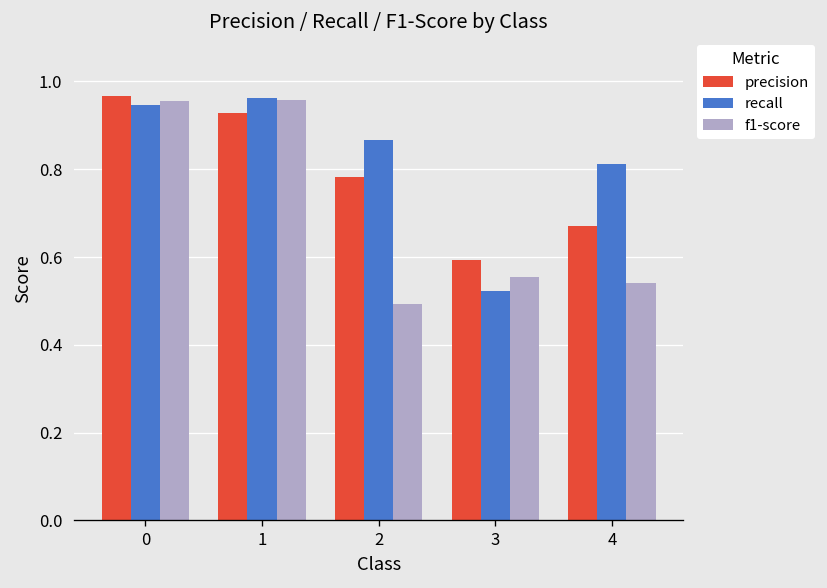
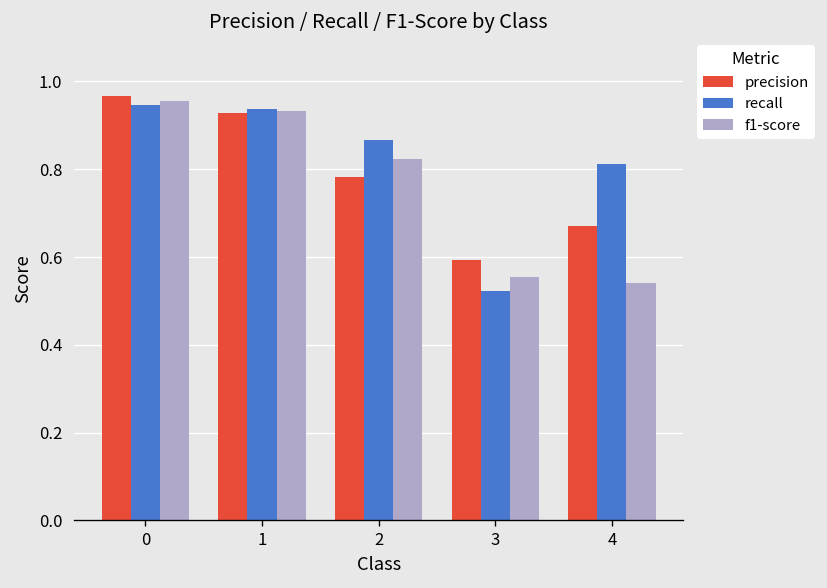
  {
    "precision": {
      "0": 0.97,
      "1": 0.93,
      "2": 0.78,
      "3": 0.59,
      "4": 0.67
    },
    "recall": {
      "0": 0.95,
-     "1": 0.96,
+     "1": 0.94,
      "2": 0.87,
      "3": 0.52,
      "4": 0.81
    },
    "f1-score": {
      "0": 0.96,
-     "1": 0.96,
-     "2": 0.49,
+     "1": 0.93,
+     "2": 0.82,
      "3": 0.56,
      "4": 0.54
    }
  }
